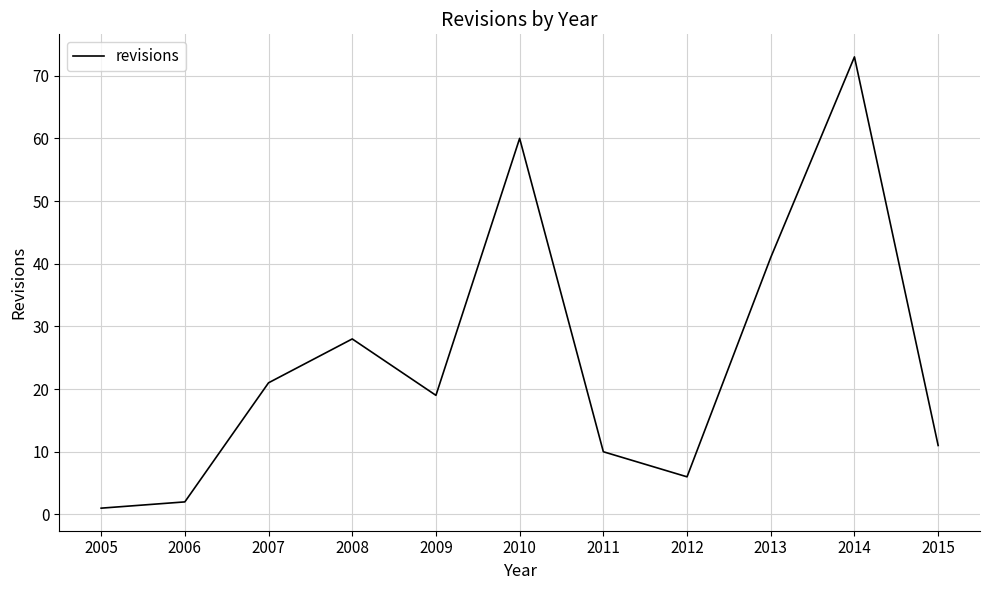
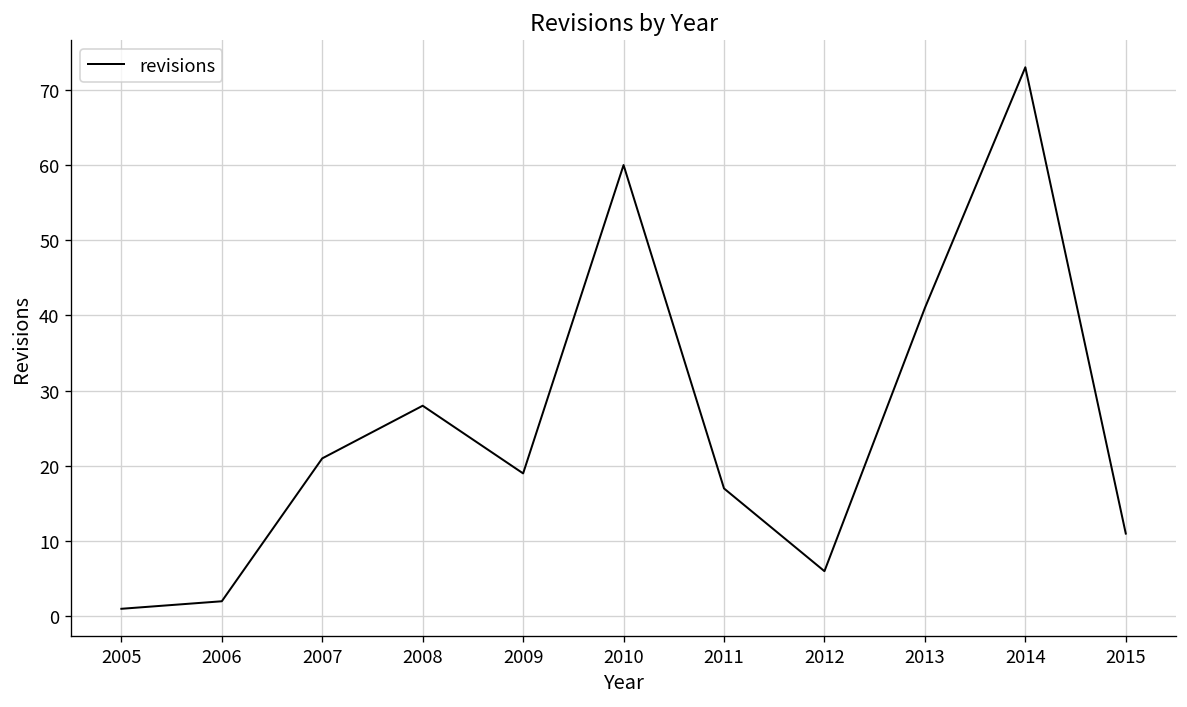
  {
    "2005": 1,
    "2006": 2,
    "2007": 21,
    "2008": 28,
    "2009": 19,
    "2010": 60,
-   "2011": 10,
+   "2011": 17,
    "2012": 6,
    "2013": 41,
    "2014": 73,
    "2015": 11
  }
